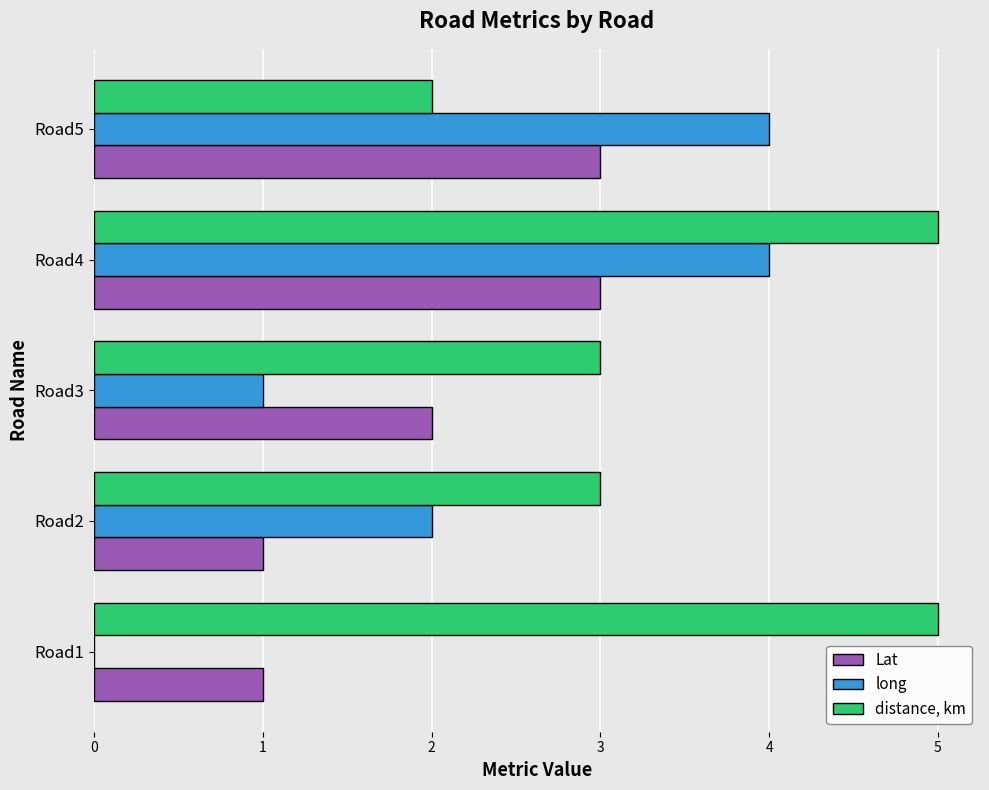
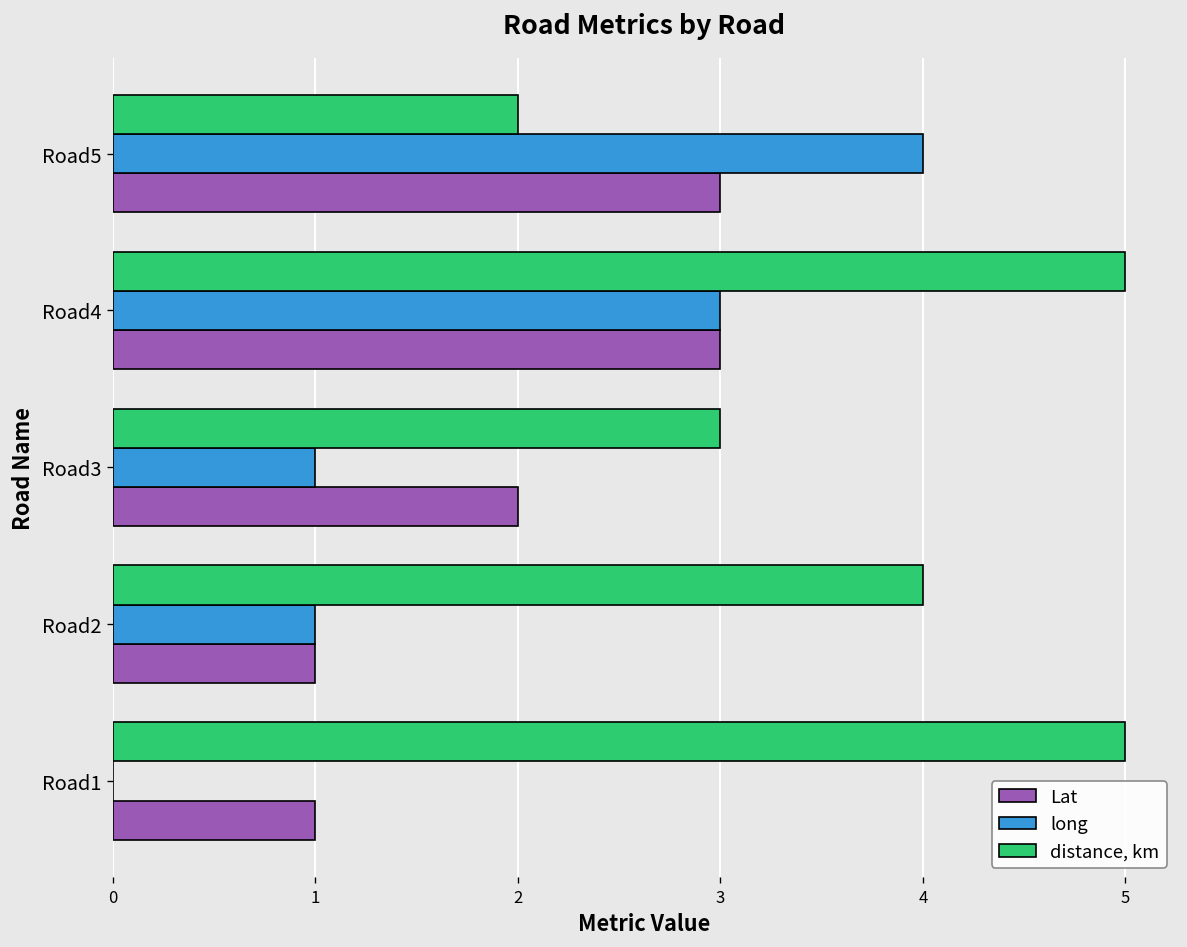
  {
    "Lat": {
      "Road5": 3,
      "Road4": 3,
      "Road3": 2,
      "Road2": 1,
      "Road1": 1
    },
    "long": {
      "Road5": 4,
-     "Road4": 4,
+     "Road4": 3,
      "Road3": 1,
-     "Road2": 2,
+     "Road2": 1,
      "Road1": 0
    },
    "distance, km": {
      "Road5": 2,
      "Road4": 5,
      "Road3": 3,
-     "Road2": 3,
+     "Road2": 4,
      "Road1": 5
    }
  }
